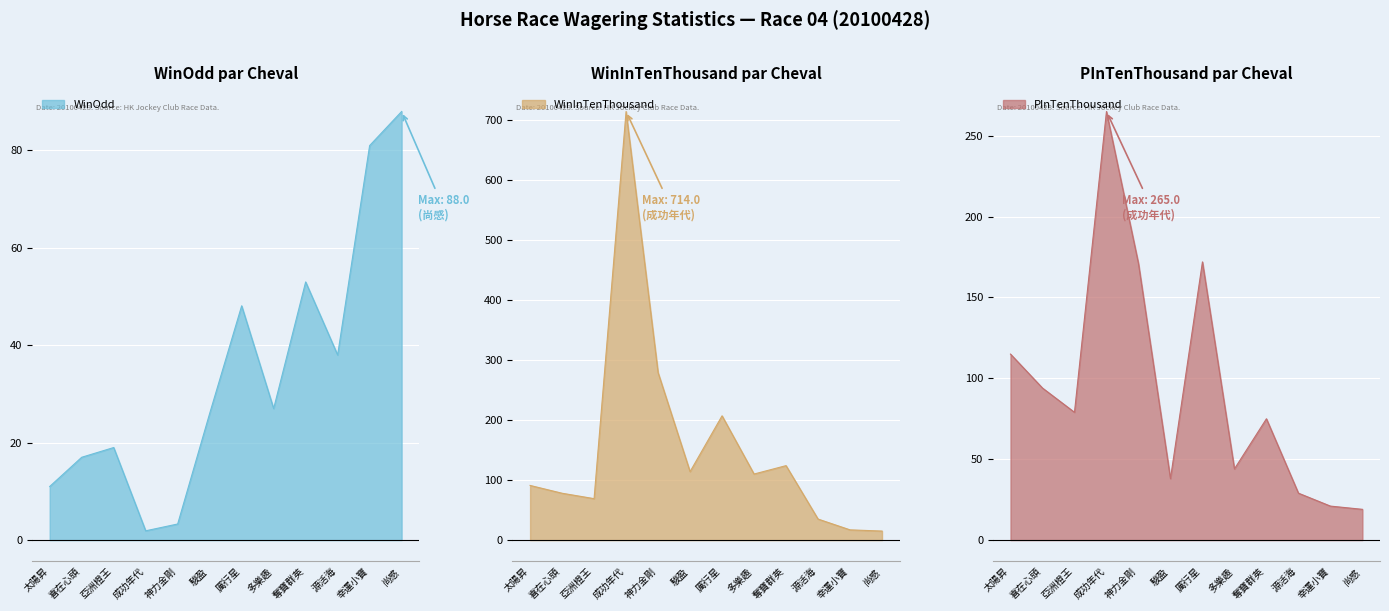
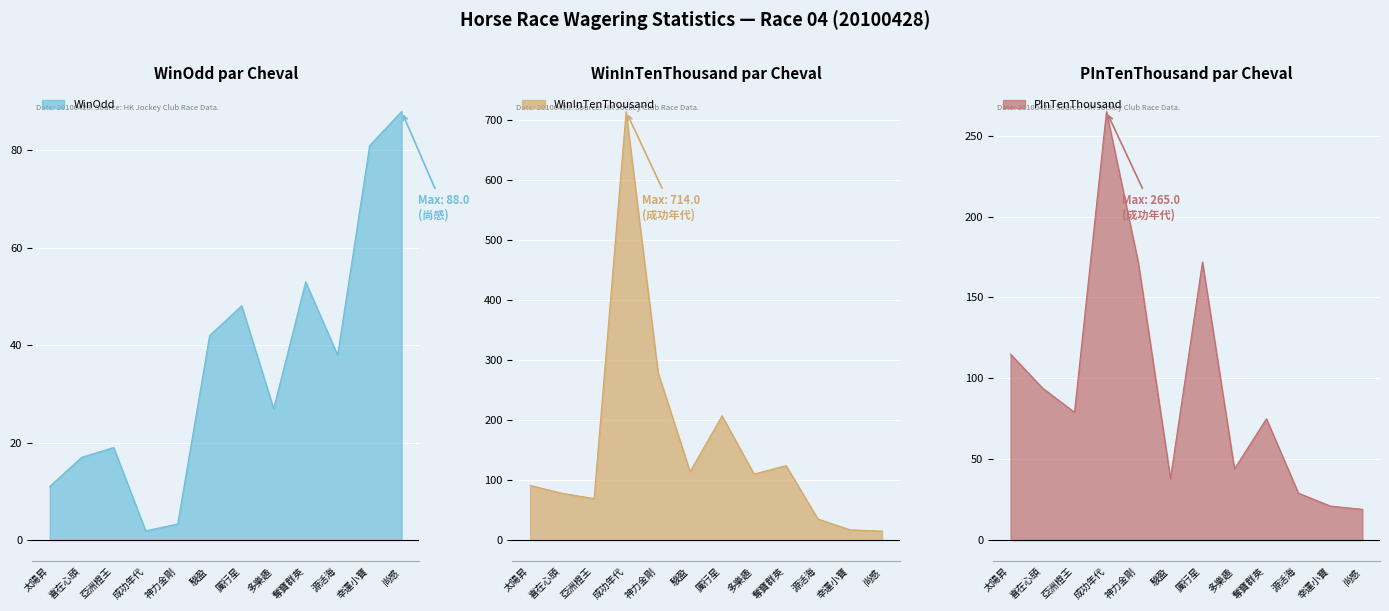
  {
    "WinOdd par Cheval": {
      "太陽昇": 11,
      "喜在心頭": 17,
      "亞洲橙王": 19,
      "成功年代": 2,
      "神力金剛": 3,
-     "駿盈": 26,
+     "駿盈": 42,
      "厲行星": 48,
      "多樂趣": 27,
      "奪寶群英": 53,
      "源活海": 38,
      "幸運小寶": 81
    },
    "WinInTenThousand par Cheval": {
      "成功年代": 714.0
    },
    "PInTenThousand par Cheval": {
      "成功年代": 265.0
    }
  }
